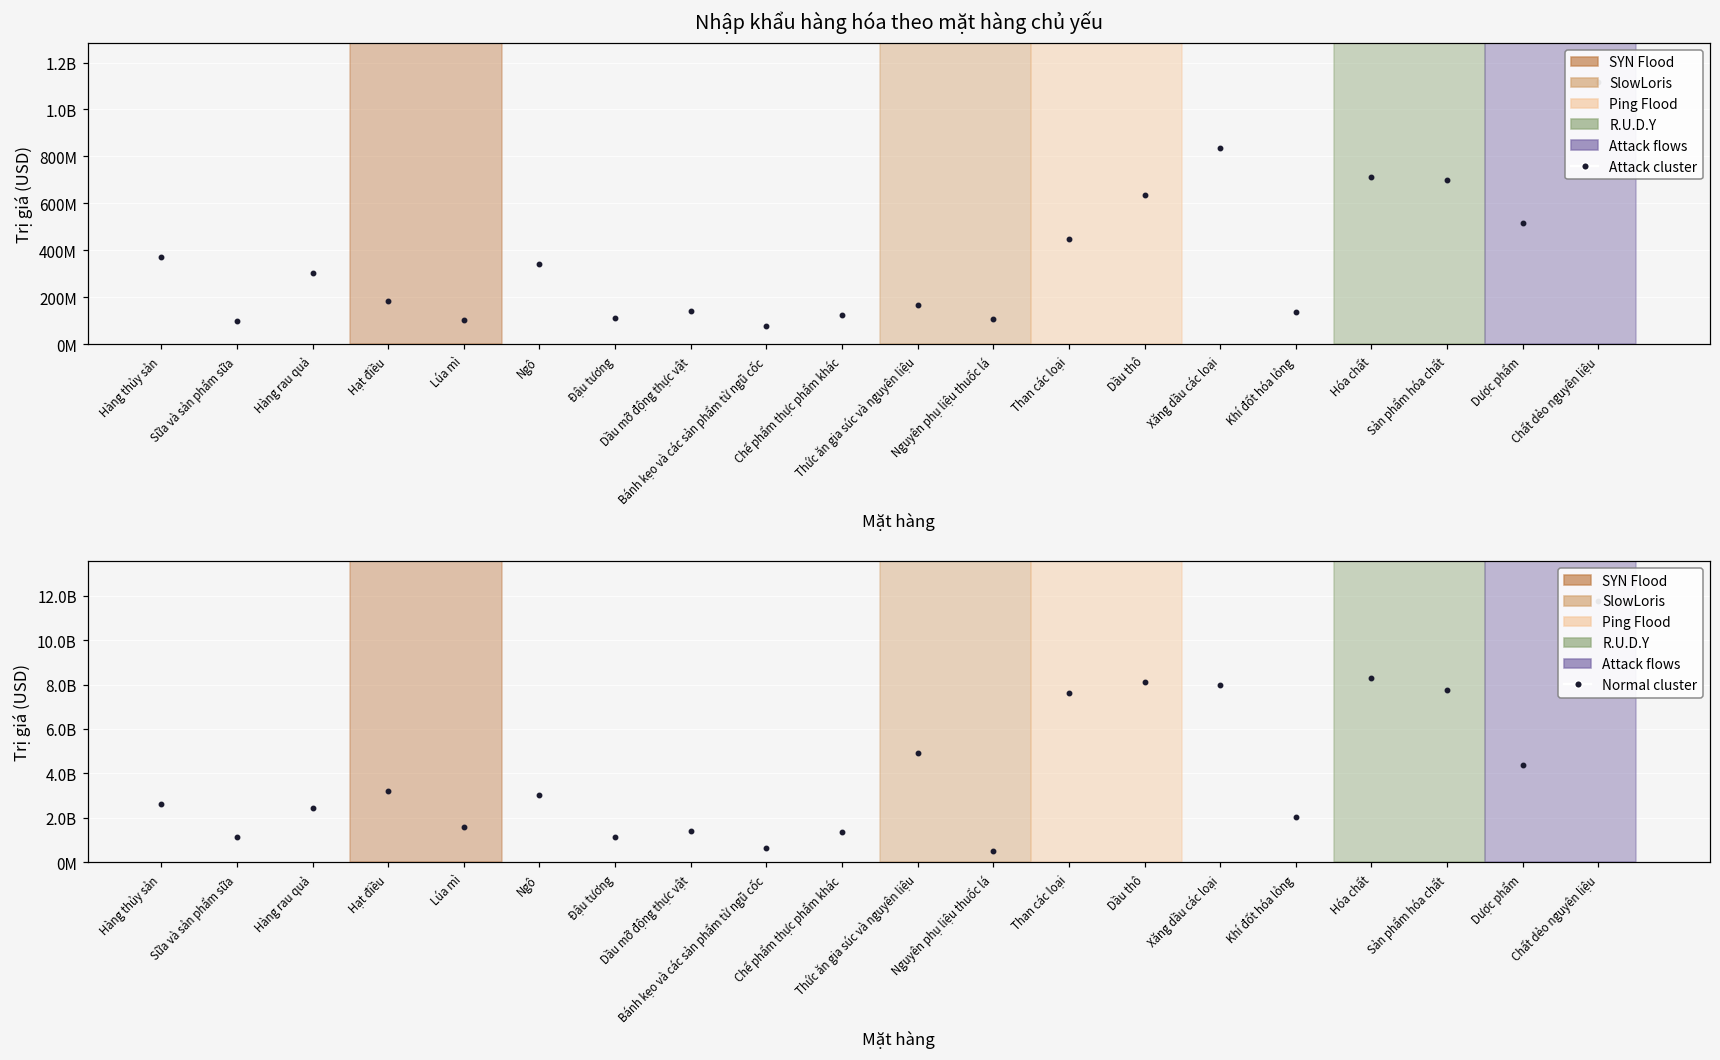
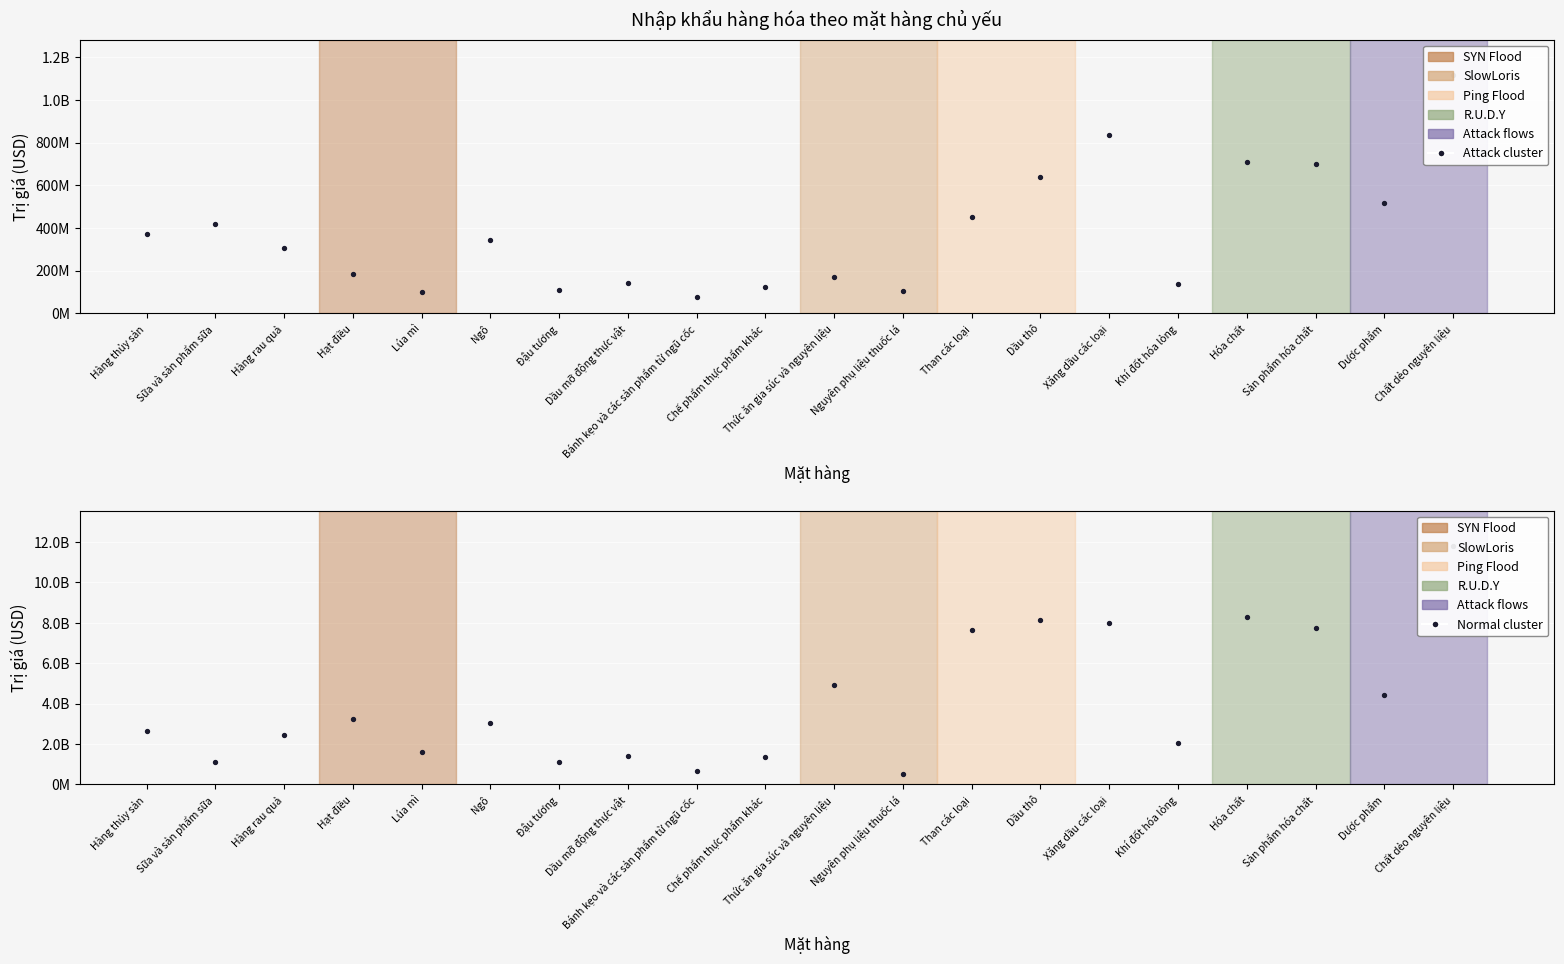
  {
    "Nhập khẩu hàng hóa theo mặt hàng chủ yếu": {
-     "Sữa và sản phẩm sữa": 100000000
+     "Sữa và sản phẩm sữa": 420000000
    }
  }
